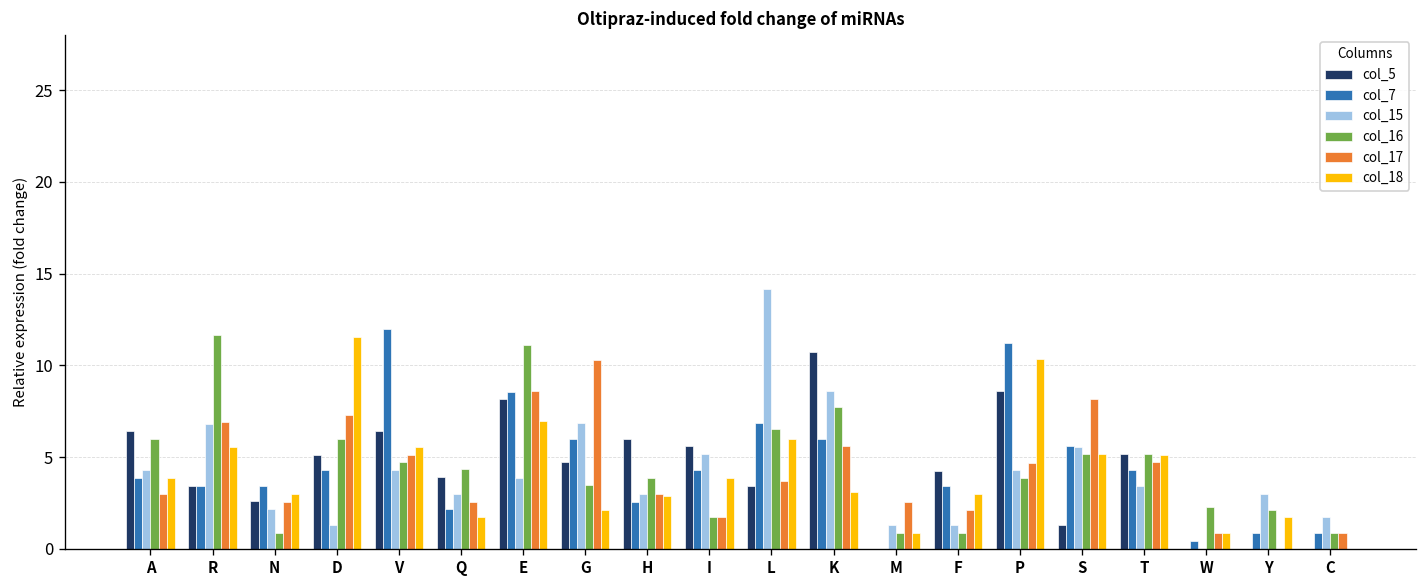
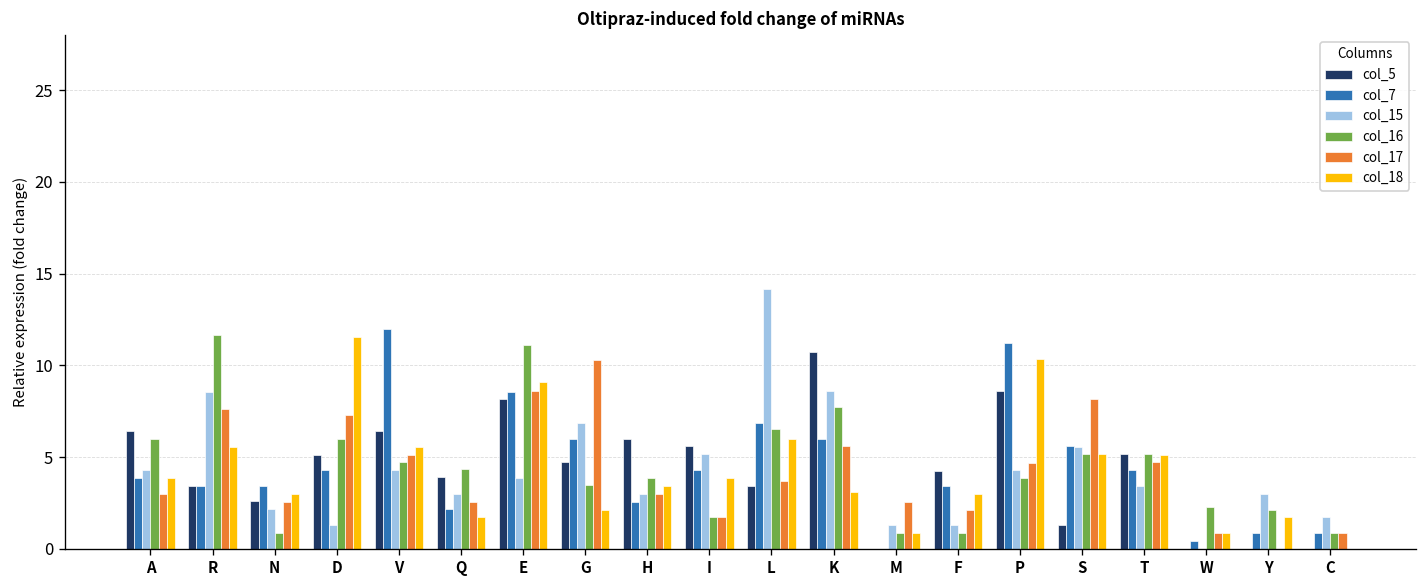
  {
    "col_5": {
      "A": 6.4,
      "R": 3.4,
      "N": 2.6,
      "D": 5.1,
      "V": 6.4,
      "Q": 3.9,
      "E": 8.2,
      "G": 4.7,
      "H": 6.0,
      "I": 5.6,
      "L": 3.4,
      "K": 10.7,
      "M": 0.0,
      "F": 4.3,
      "P": 8.6,
      "S": 1.3,
      "T": 5.2,
      "W": 0.0,
      "Y": 0.0,
      "C": 0.0
    },
    "col_7": {
      "A": 3.9,
      "R": 3.4,
      "N": 3.4,
      "D": 4.3,
      "V": 12.0,
      "Q": 2.2,
      "E": 8.6,
      "G": 6.0,
      "H": 2.6,
      "I": 4.3,
      "L": 6.8,
      "K": 6.0,
      "M": 0.0,
      "F": 3.4,
      "P": 11.2,
      "S": 5.6,
      "T": 4.3,
      "W": 0.4,
      "Y": 0.9,
      "C": 0.9
    },
    "col_15": {
      "A": 4.3,
-     "R": 6.8,
+     "R": 8.5,
      "N": 2.2,
      "D": 1.3,
      "V": 4.3,
      "Q": 3.0,
      "E": 3.9,
      "G": 6.9,
      "H": 3.0,
      "I": 5.1,
      "L": 14.2,
      "K": 8.6,
      "M": 1.3,
      "F": 1.3,
      "P": 4.3,
      "S": 5.6,
      "T": 3.4,
      "W": 0.0,
      "Y": 3.0,
      "C": 1.7
    },
    "col_16": {
      "A": 6.0,
      "R": 11.7,
      "N": 0.9,
      "D": 6.0,
      "V": 4.8,
      "Q": 4.3,
      "E": 11.1,
      "G": 3.5,
      "H": 3.9,
      "I": 1.7,
      "L": 6.5,
      "K": 7.7,
      "M": 0.9,
      "F": 0.8,
      "P": 3.9,
      "S": 5.2,
      "T": 5.2,
      "W": 2.3,
      "Y": 2.1,
      "C": 0.9
    },
    "col_17": {
      "A": 3.0,
-     "R": 6.9,
+     "R": 7.6,
      "N": 2.6,
      "D": 7.3,
      "V": 5.1,
      "Q": 2.6,
      "E": 8.6,
      "G": 10.3,
      "H": 3.0,
      "I": 1.7,
      "L": 3.7,
      "K": 5.6,
      "M": 2.6,
      "F": 2.1,
      "P": 4.7,
      "S": 8.1,
      "T": 4.7,
      "W": 0.8,
      "Y": 0.0,
      "C": 0.9
    },
    "col_18": {
      "A": 3.8,
      "R": 5.5,
      "N": 3.0,
      "D": 11.6,
      "V": 5.6,
      "Q": 1.7,
-     "E": 6.9,
+     "E": 9.1,
      "G": 2.1,
-     "H": 2.9,
+     "H": 3.4,
      "I": 3.9,
      "L": 6.0,
      "K": 3.1,
      "M": 0.8,
      "F": 3.0,
      "P": 10.3,
      "S": 5.2,
      "T": 5.1,
      "W": 0.9,
      "Y": 1.7,
      "C": 0.0
    }
  }
